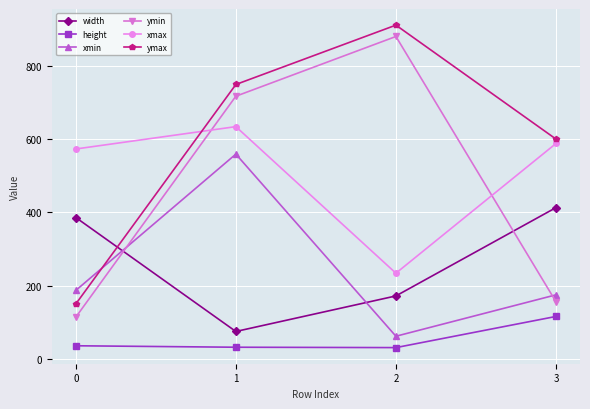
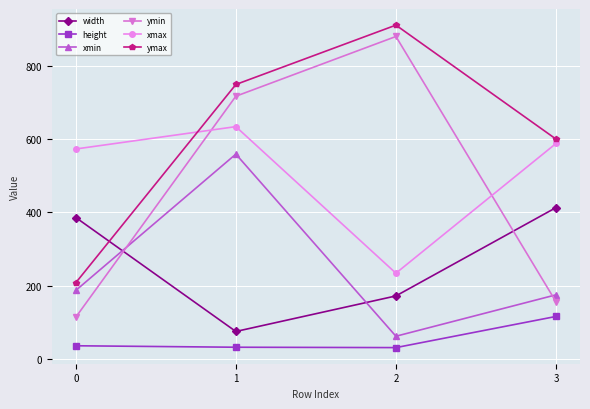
  {
    "width": {
      "0": 390,
      "1": 80,
      "2": 170,
      "3": 410
    },
    "ymax": {
-     "0": 150,
+     "0": 210,
      "1": 750,
      "2": 910,
      "3": 600
    }
  }
